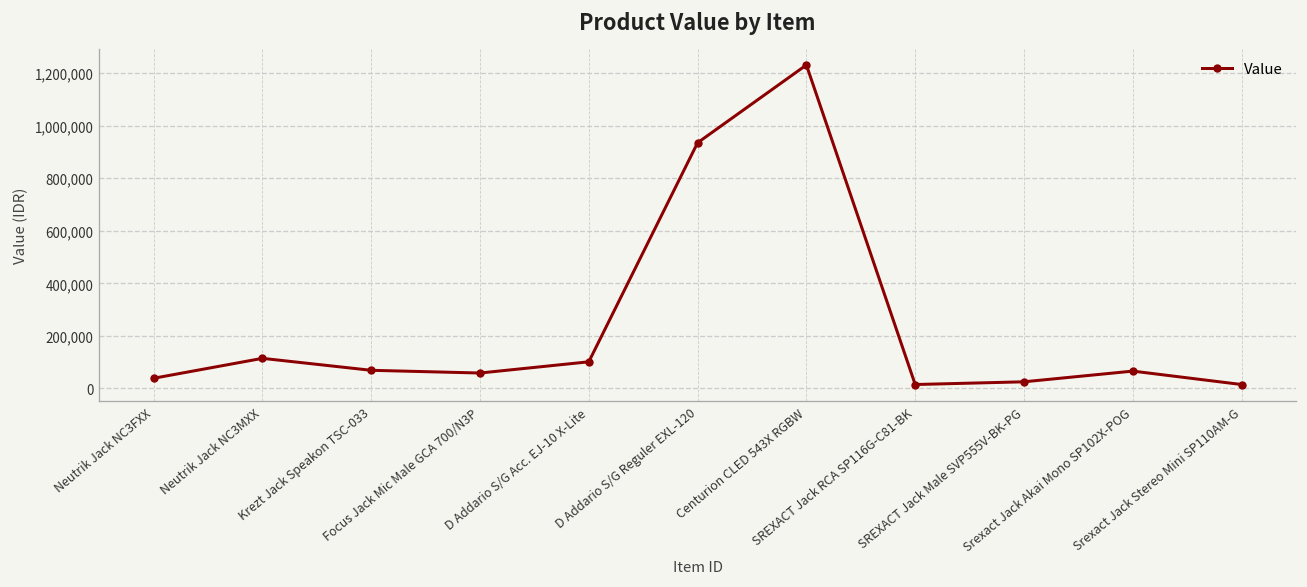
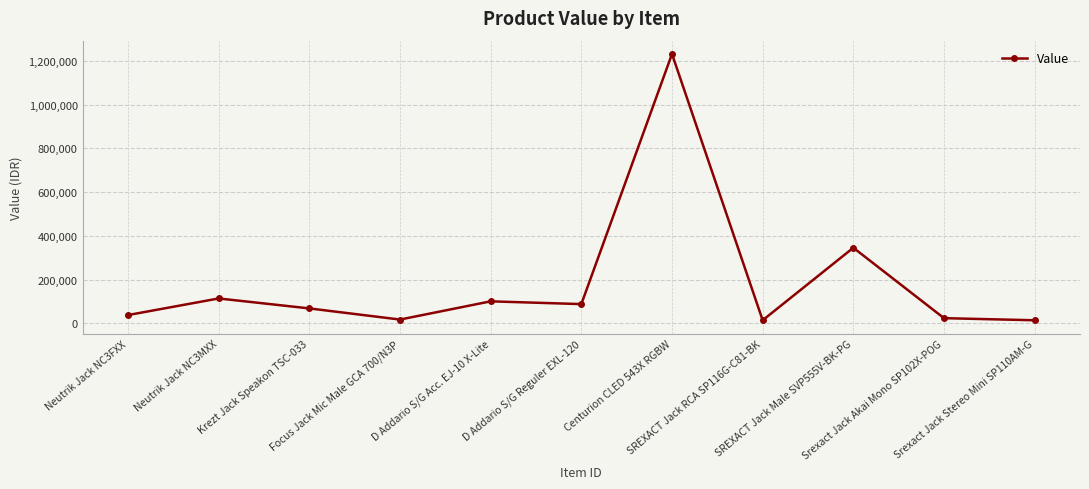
  {
    "Neutrik Jack NC3FXX": "40,000",
    "Neutrik Jack NC3MXX": "110,000",
    "Krezt Jack Speakon TSC-033": "70,000",
-   "Focus Jack Mic Male GCA 700/N3P": "60,000",
+   "Focus Jack Mic Male GCA 700/N3P": "20,000",
    "D Addario S/G Acc. EJ-10 X-Lite": "100,000",
-   "D Addario S/G Reguler EXL-120": "940,000",
+   "D Addario S/G Reguler EXL-120": "90,000",
    "Centurion CLED 543X RGBW": "1,230,000",
    "SREXACT Jack RCA SP116G-C81-BK": "10,000",
-   "SREXACT Jack Male SVP555V-BK-PG": "30,000",
-   "Srexact Jack Akai Mono SP102X-POG": "70,000",
+   "SREXACT Jack Male SVP555V-BK-PG": "350,000",
+   "Srexact Jack Akai Mono SP102X-POG": "20,000",
    "Srexact Jack Stereo Mini SP110AM-G": "10,000"
  }
